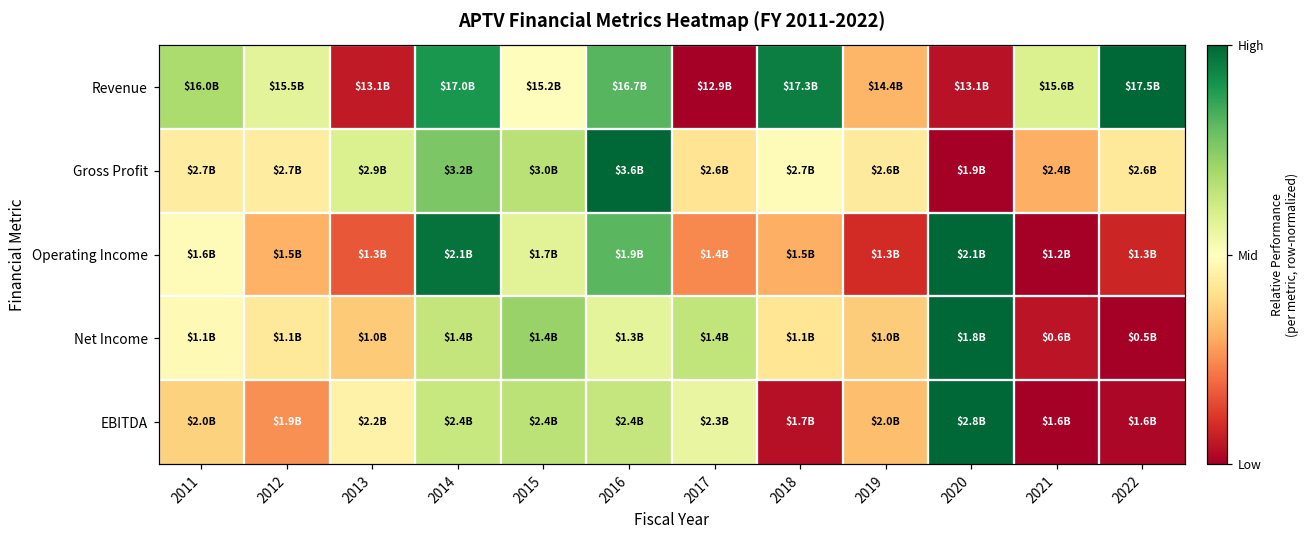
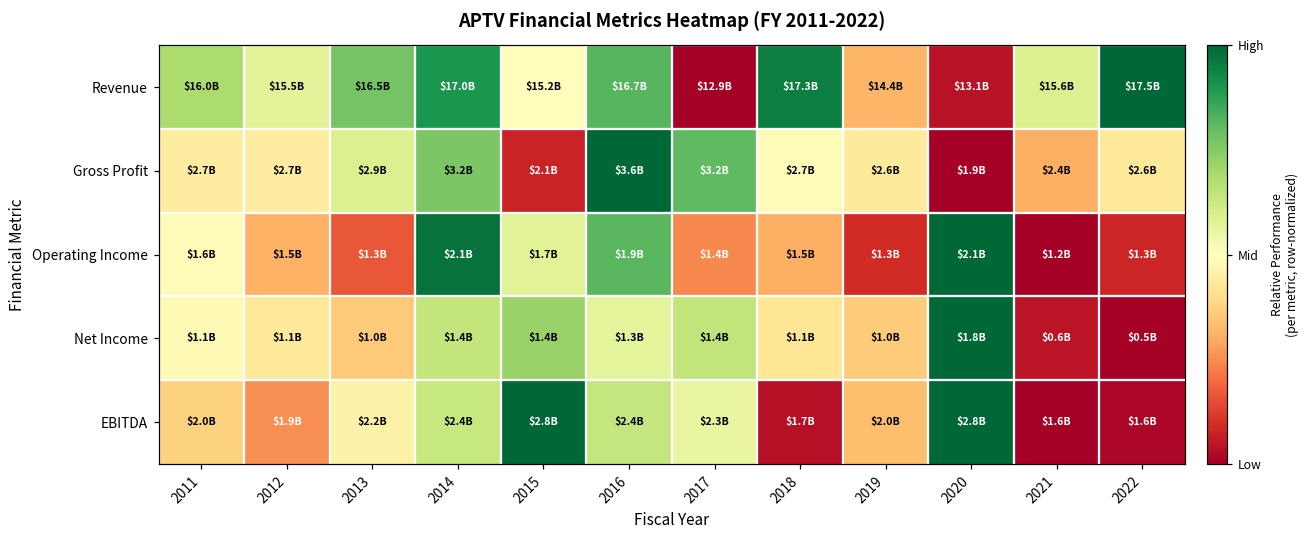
  {
    "Revenue": {
      "2011": "$16.0B",
      "2012": "$15.5B",
-     "2013": "$13.1B",
+     "2013": "$16.5B",
      "2014": "$17.0B",
      "2015": "$15.2B",
      "2016": "$16.7B",
      "2017": "$12.9B",
      "2018": "$17.3B",
      "2019": "$14.4B",
      "2020": "$13.1B",
      "2021": "$15.6B",
      "2022": "$17.5B"
    },
    "Gross Profit": {
      "2011": "$2.7B",
      "2012": "$2.7B",
      "2013": "$2.9B",
      "2014": "$3.2B",
-     "2015": "$3.0B",
+     "2015": "$2.1B",
      "2016": "$3.6B",
-     "2017": "$2.6B",
+     "2017": "$3.2B",
      "2018": "$2.7B",
      "2019": "$2.6B",
      "2020": "$1.9B",
      "2021": "$2.4B",
      "2022": "$2.6B"
    },
    "Operating Income": {
      "2011": "$1.6B",
      "2012": "$1.5B",
      "2013": "$1.3B",
      "2014": "$2.1B",
      "2015": "$1.7B",
      "2016": "$1.9B",
      "2017": "$1.4B",
      "2018": "$1.5B",
      "2019": "$1.3B",
      "2020": "$2.1B",
      "2021": "$1.2B",
      "2022": "$1.3B"
    },
    "Net Income": {
      "2011": "$1.1B",
      "2012": "$1.1B",
      "2013": "$1.0B",
      "2014": "$1.4B",
      "2015": "$1.4B",
      "2016": "$1.3B",
      "2017": "$1.4B",
      "2018": "$1.1B",
      "2019": "$1.0B",
      "2020": "$1.8B",
      "2021": "$0.6B",
      "2022": "$0.5B"
    },
    "EBITDA": {
      "2011": "$2.0B",
      "2012": "$1.9B",
      "2013": "$2.2B",
      "2014": "$2.4B",
-     "2015": "$2.4B",
+     "2015": "$2.8B",
      "2016": "$2.4B",
      "2017": "$2.3B",
      "2018": "$1.7B",
      "2019": "$2.0B",
      "2020": "$2.8B",
      "2021": "$1.6B",
      "2022": "$1.6B"
    }
  }
